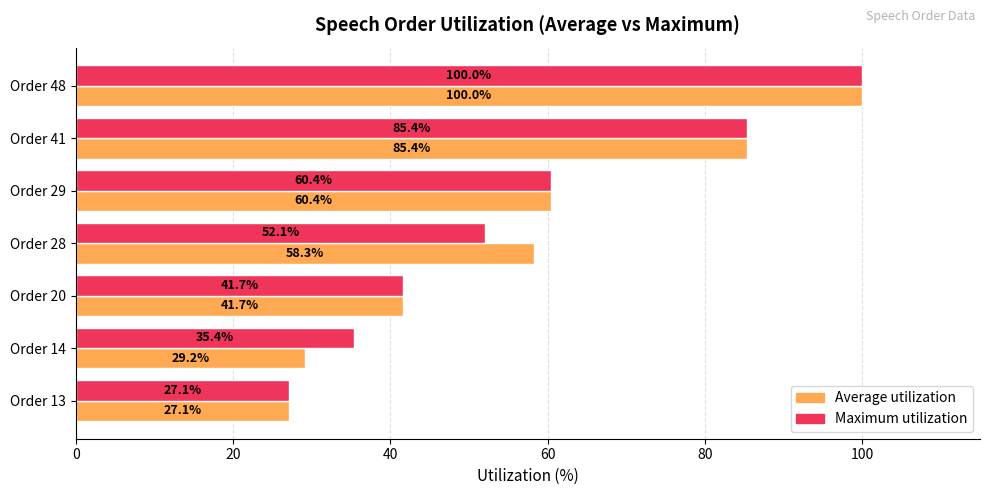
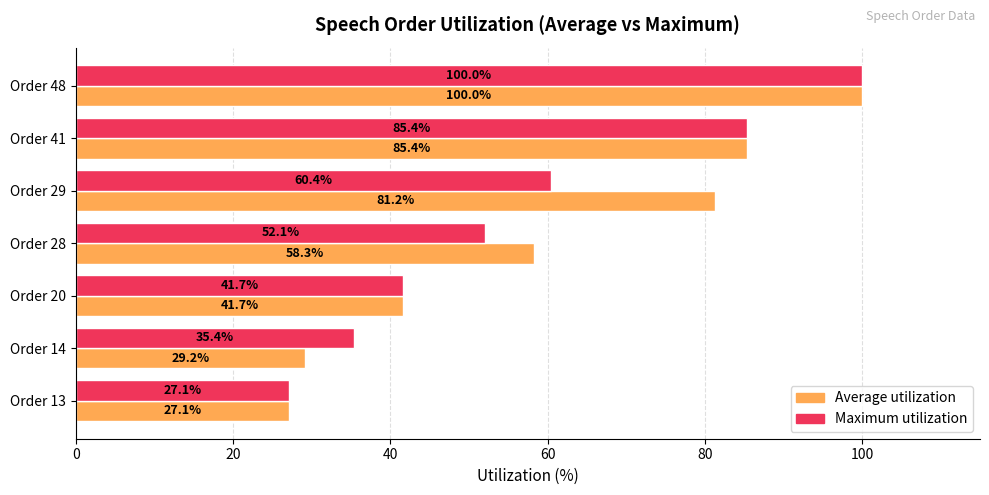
  {
    "Average utilization": {
      "Order 48": "100.0%",
      "Order 41": "85.4%",
-     "Order 29": "60.4%",
+     "Order 29": "81.2%",
      "Order 28": "58.3%",
      "Order 20": "41.7%",
      "Order 14": "29.2%",
      "Order 13": "27.1%"
    },
    "Maximum utilization": {
      "Order 48": "100.0%",
      "Order 41": "85.4%",
      "Order 29": "60.4%",
      "Order 28": "52.1%",
      "Order 20": "41.7%",
      "Order 14": "35.4%",
      "Order 13": "27.1%"
    }
  }
